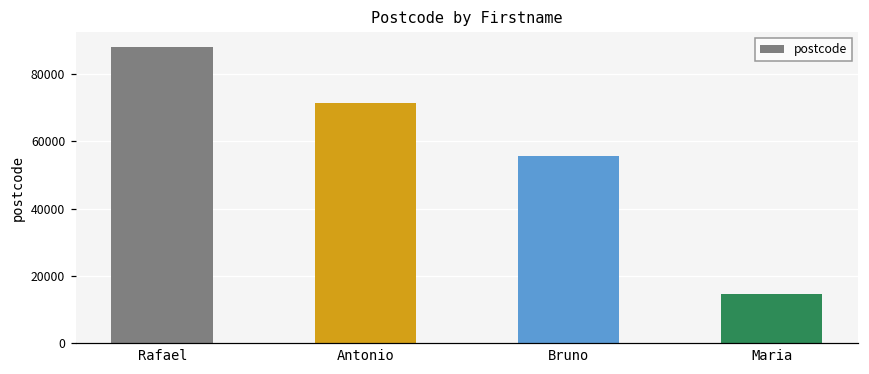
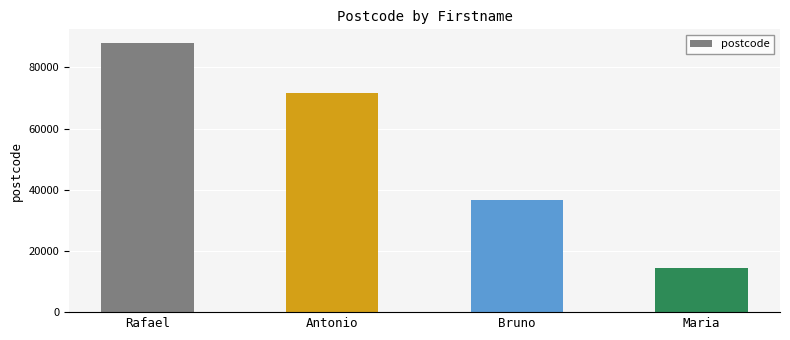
  {
    "Rafael": 88000,
    "Antonio": 72000,
-   "Bruno": 56000,
+   "Bruno": 37000,
    "Maria": 15000
  }
